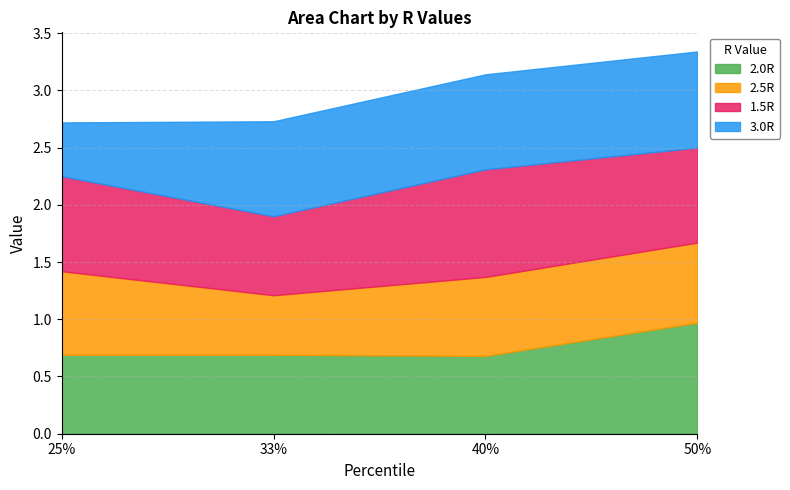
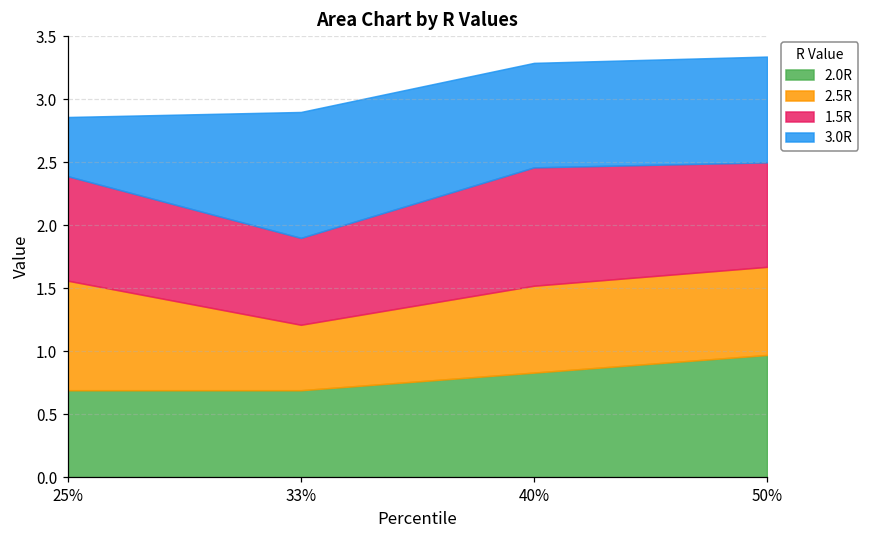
  {
    "2.0R": {
      "25%": 0.69,
      "33%": 0.69,
-     "40%": 0.68,
+     "40%": 0.83,
      "50%": 0.97
    },
    "2.5R": {
-     "25%": 0.73,
+     "25%": 0.87,
      "33%": 0.52,
      "40%": 0.69,
      "50%": 0.70
    },
    "1.5R": {
      "25%": 0.83,
      "33%": 0.69,
      "40%": 0.94,
      "50%": 0.83
    },
    "3.0R": {
      "25%": 0.47,
-     "33%": 0.83,
+     "33%": 1.00,
      "40%": 0.83,
      "50%": 0.84
    }
  }
